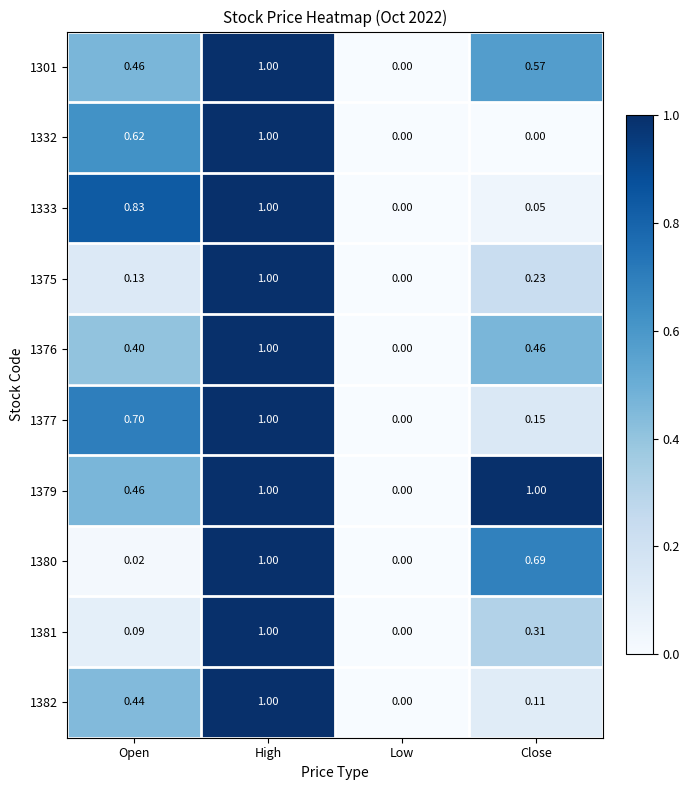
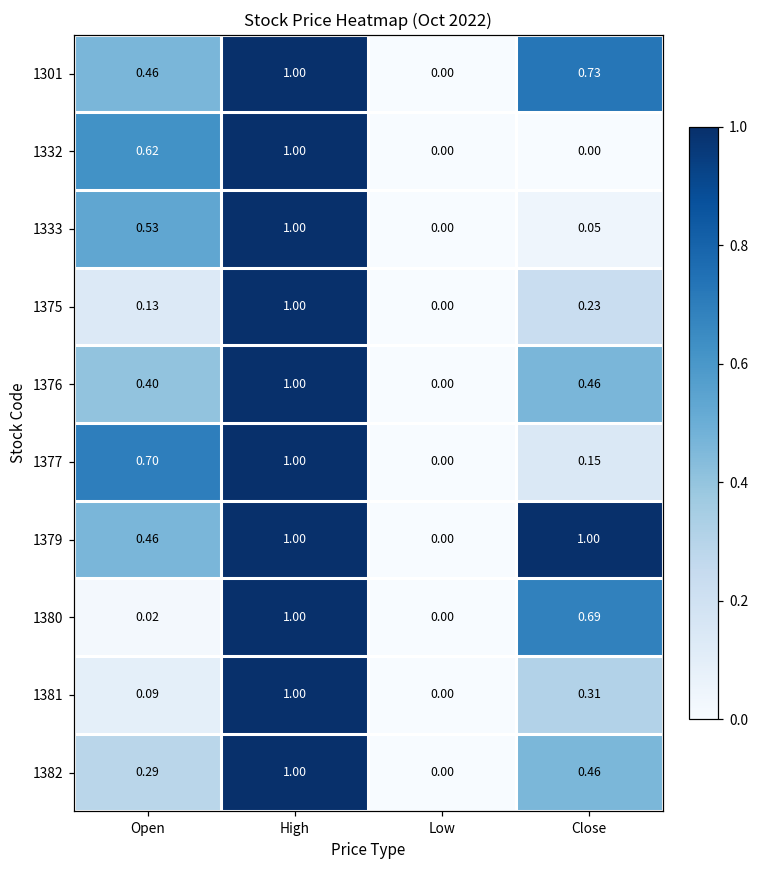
  {
    "1301": {
      "Open": 0.46,
      "High": 1.00,
      "Low": 0.00,
-     "Close": 0.57
+     "Close": 0.73
    },
    "1332": {
      "Open": 0.62,
      "High": 1.00,
      "Low": 0.00,
      "Close": 0.00
    },
    "1333": {
-     "Open": 0.83,
+     "Open": 0.53,
      "High": 1.00,
      "Low": 0.00,
      "Close": 0.05
    },
    "1375": {
      "Open": 0.13,
      "High": 1.00,
      "Low": 0.00,
      "Close": 0.23
    },
    "1376": {
      "Open": 0.40,
      "High": 1.00,
      "Low": 0.00,
      "Close": 0.46
    },
    "1377": {
      "Open": 0.70,
      "High": 1.00,
      "Low": 0.00,
      "Close": 0.15
    },
    "1379": {
      "Open": 0.46,
      "High": 1.00,
      "Low": 0.00,
      "Close": 1.00
    },
    "1380": {
      "Open": 0.02,
      "High": 1.00,
      "Low": 0.00,
      "Close": 0.69
    },
    "1381": {
      "Open": 0.09,
      "High": 1.00,
      "Low": 0.00,
      "Close": 0.31
    },
    "1382": {
-     "Open": 0.44,
+     "Open": 0.29,
      "High": 1.00,
      "Low": 0.00,
-     "Close": 0.11
+     "Close": 0.46
    }
  }
